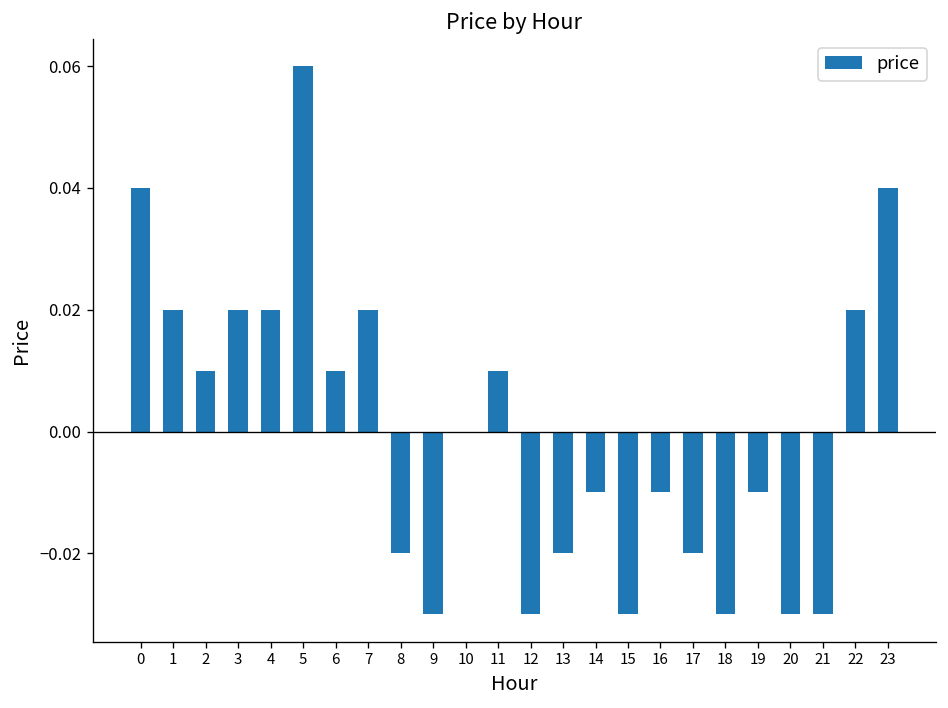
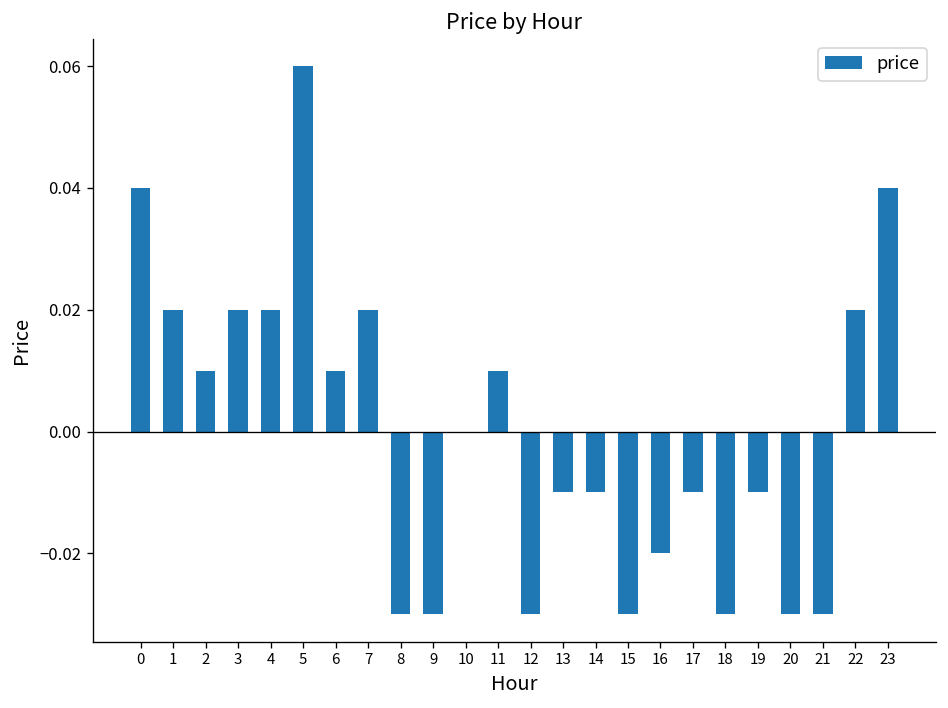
  {
    "0": 0.04,
    "1": 0.02,
    "2": 0.01,
    "3": 0.02,
    "4": 0.02,
    "5": 0.06,
    "6": 0.01,
    "7": 0.02,
-   "8": -0.02,
+   "8": -0.03,
    "9": -0.03,
    "10": 0.00,
    "11": 0.01,
    "12": -0.03,
-   "13": -0.02,
+   "13": -0.01,
    "14": -0.01,
    "15": -0.03,
-   "16": -0.01,
-   "17": -0.02,
+   "16": -0.02,
+   "17": -0.01,
    "18": -0.03,
    "19": -0.01,
    "20": -0.03,
    "21": -0.03,
    "22": 0.02,
    "23": 0.04
  }
